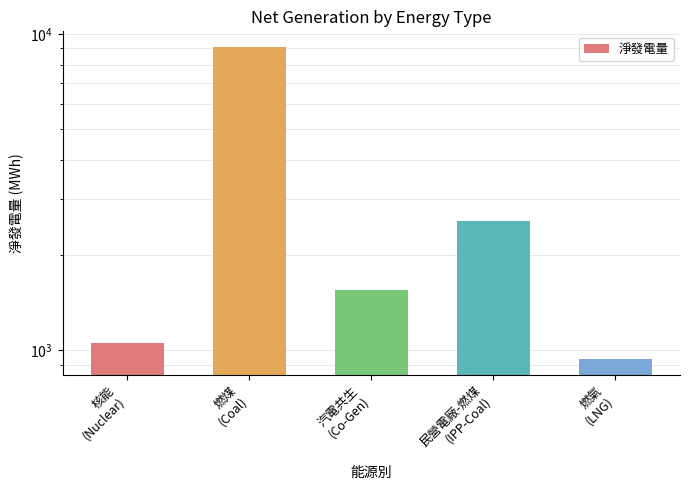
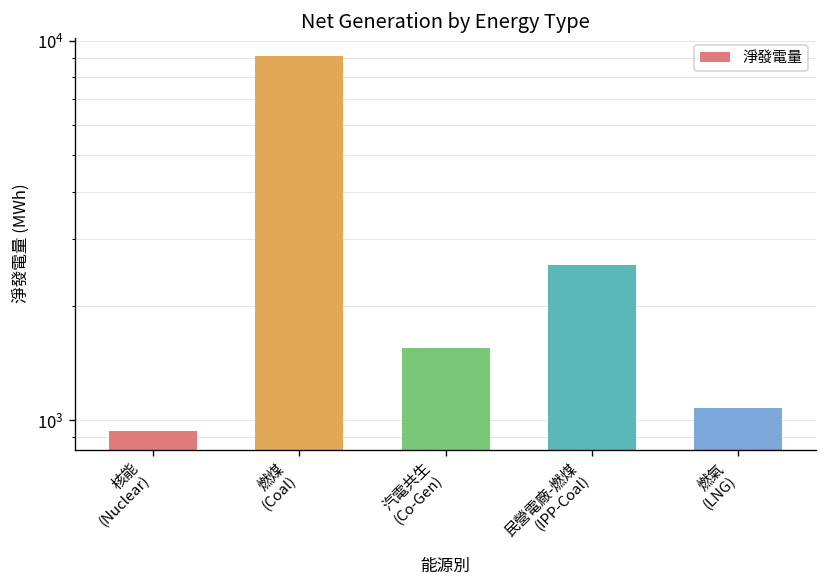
  {
-   "核能 (Nuclear)": 1050,
+   "核能 (Nuclear)": 940,
    "燃煤 (Coal)": 9100,
    "汽電共生 (Co-Gen)": 1500,
    "民營電廠-燃煤 (IPP-Coal)": 2600,
-   "燃氣 (LNG)": 940
+   "燃氣 (LNG)": 1080
  }
